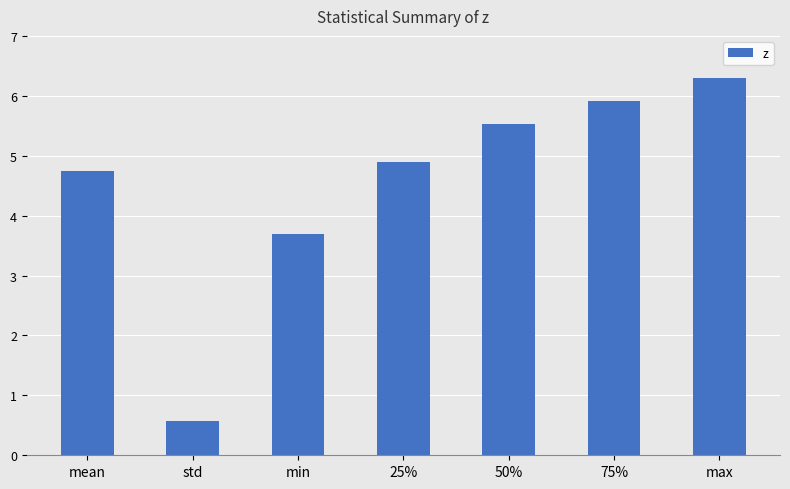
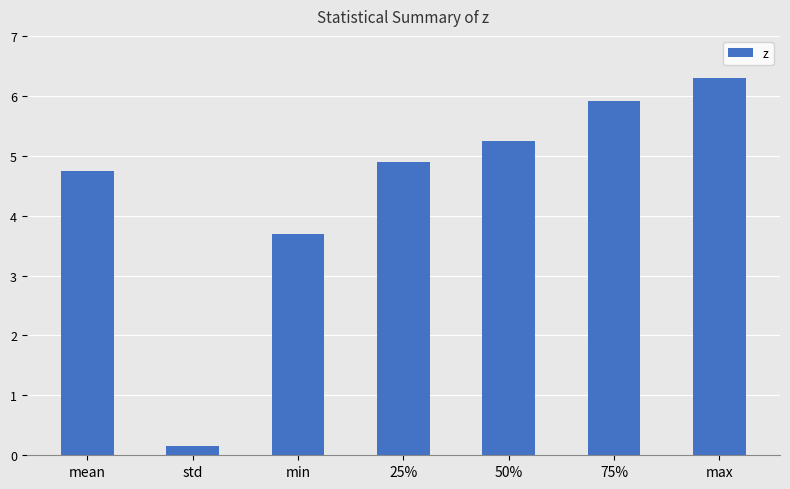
  {
    "mean": 4.7,
-   "std": 0.6,
+   "std": 0.2,
    "min": 3.7,
    "25%": 4.9,
-   "50%": 5.5,
+   "50%": 5.2,
    "75%": 5.9,
    "max": 6.3
  }
